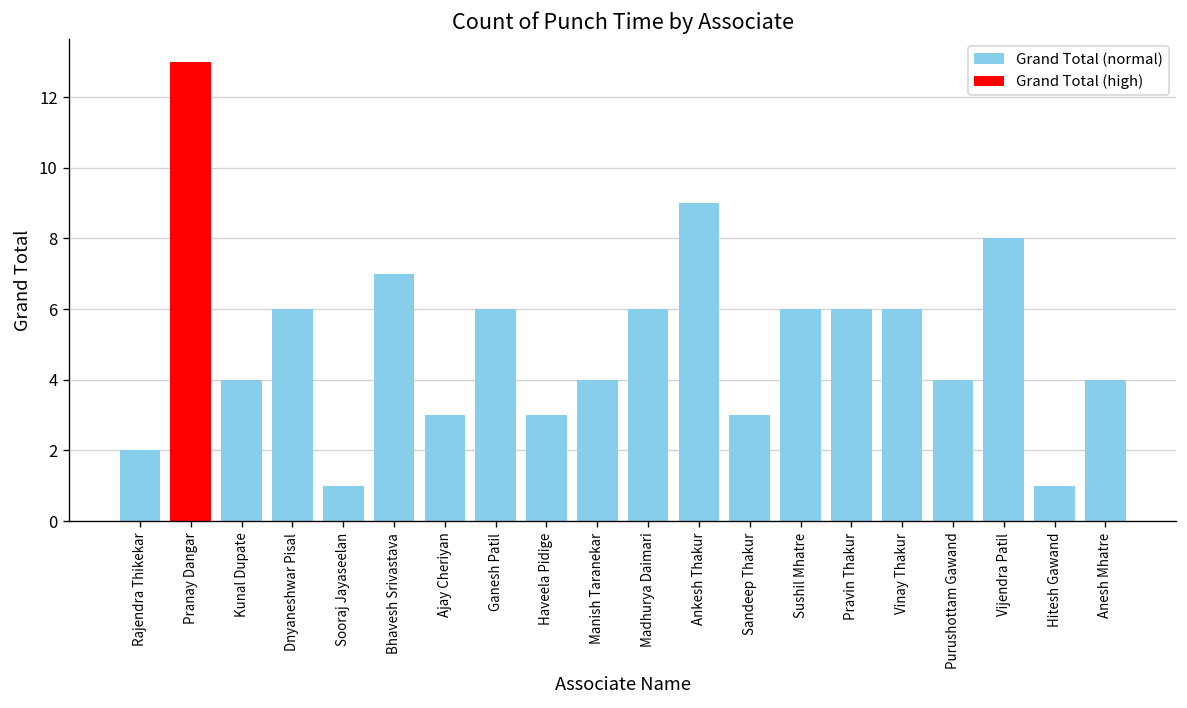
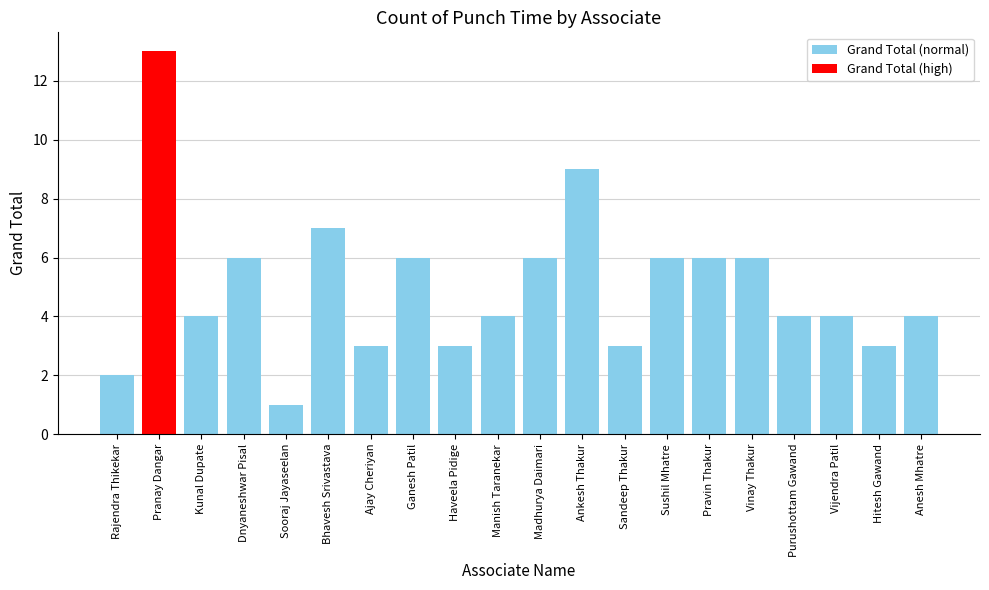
  {
    "Grand Total (normal)": {
      "Rajendra Thikekar": 2,
      "Kunal Dupate": 4,
      "Dnyaneshwar Pisal": 6,
      "Sooraj Jayaseelan": 1,
      "Bhavesh Srivastava": 7,
      "Ajay Cheriyan": 3,
      "Ganesh Patil": 6,
      "Haveela Pidige": 3,
      "Manish Taranekar": 4,
      "Madhurya Daimari": 6,
      "Ankesh Thakur": 9,
      "Sandeep Thakur": 3,
      "Sushil Mhatre": 6,
      "Pravin Thakur": 6,
      "Vinay Thakur": 6,
      "Purushottam Gawand": 4,
-     "Vijendra Patil": 8,
-     "Hitesh Gawand": 1,
+     "Vijendra Patil": 4,
+     "Hitesh Gawand": 3,
      "Anesh Mhatre": 4
    },
    "Grand Total (high)": {
      "Pranay Dangar": 13
    }
  }
